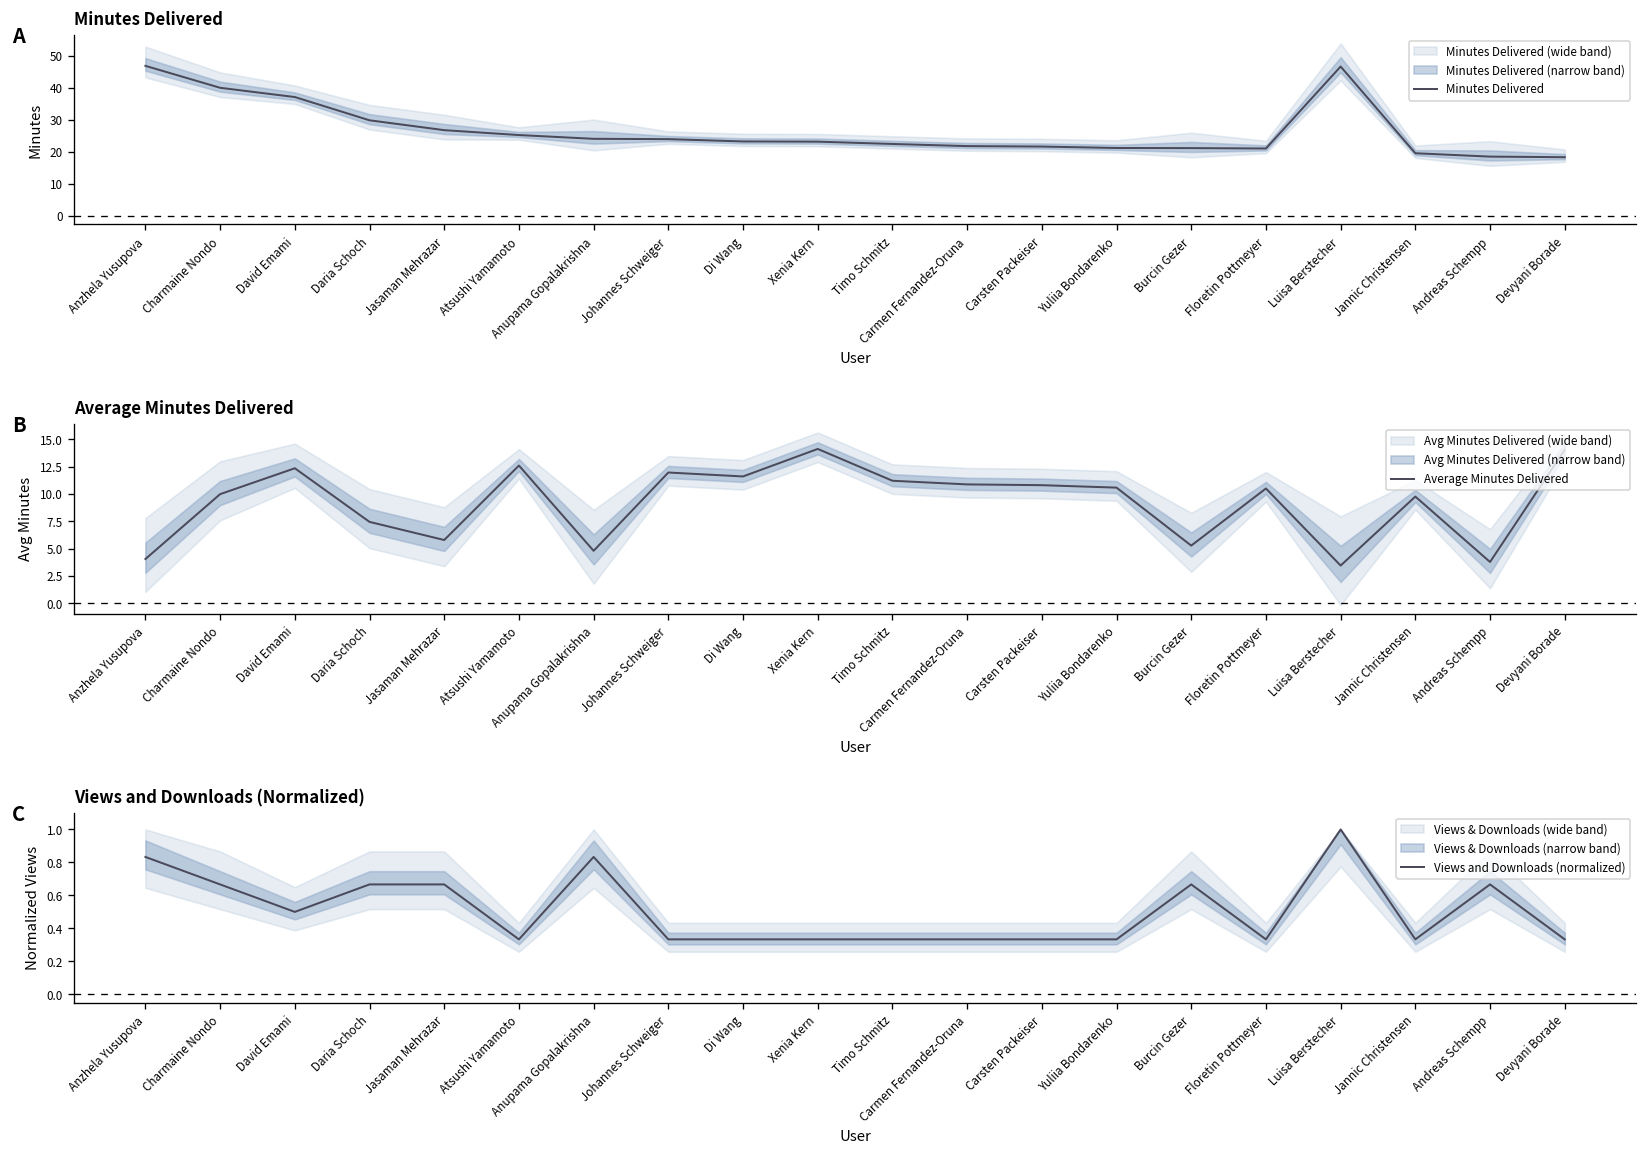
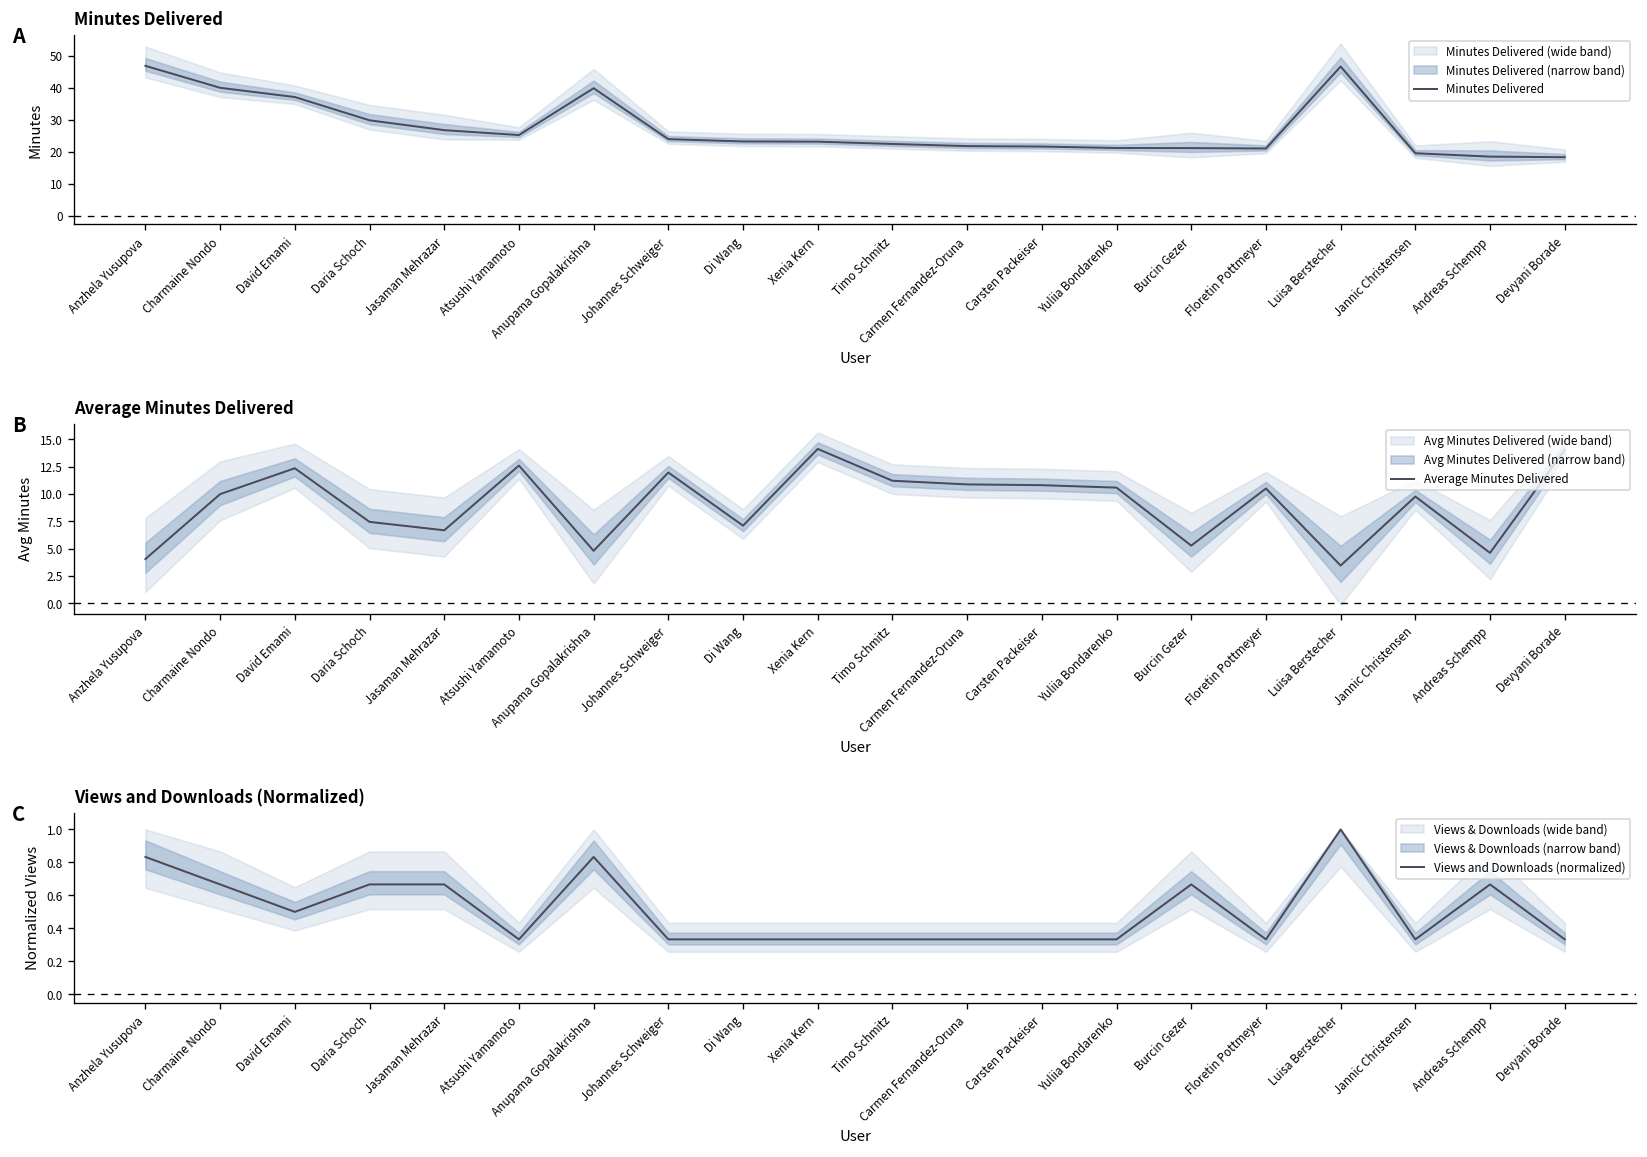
  {
    "Minutes Delivered": {
      "Minutes Delivered": {
        "Anzhela Yusupova": 47,
        "Charmaine Nondo": 40,
        "David Emami": 37,
        "Daria Schoch": 30,
        "Jasaman Mehrazar": 27,
-       "Anupama Gopalakrishna": 24,
+       "Anupama Gopalakrishna": 40,
        "Carsten Packeiser": 22,
        "Yuliia Bondarenko": 21,
        "Burcin Gezer": 21,
        "Luisa Berstecher": 47,
        "Jannic Christensen": 20,
        "Andreas Schempp": 18,
        "Devyani Borade": 18
      }
    },
    "Average Minutes Delivered": {
      "Average Minutes Delivered": {
        "Anzhela Yusupova": 4,
        "Charmaine Nondo": 10,
        "David Emami": 12,
        "Daria Schoch": 7,
-       "Jasaman Mehrazar": 6,
+       "Jasaman Mehrazar": 7,
        "Atsushi Yamamoto": 13,
        "Anupama Gopalakrishna": 5,
        "Johannes Schweiger": 12,
-       "Di Wang": 12,
+       "Di Wang": 7,
        "Xenia Kern": 14,
        "Timo Schmitz": 11,
        "Carmen Fernandez-Oruna": 11,
        "Carsten Packeiser": 11,
        "Yuliia Bondarenko": 11,
        "Burcin Gezer": 5,
        "Floretin Pottmeyer": 11,
        "Luisa Berstecher": 3,
        "Jannic Christensen": 10,
-       "Andreas Schempp": 4
+       "Andreas Schempp": 5
      }
    },
    "Views and Downloads (Normalized)": {
      "Views and Downloads (normalized)": {
        "Anzhela Yusupova": 0.83,
        "Charmaine Nondo": 0.67,
        "David Emami": 0.50,
        "Daria Schoch": 0.67,
        "Jasaman Mehrazar": 0.67,
        "Atsushi Yamamoto": 0.33,
        "Anupama Gopalakrishna": 0.83,
        "Johannes Schweiger": 0.33,
        "Di Wang": 0.33,
        "Xenia Kern": 0.33,
        "Timo Schmitz": 0.33,
        "Carmen Fernandez-Oruna": 0.33,
        "Carsten Packeiser": 0.33,
        "Yuliia Bondarenko": 0.33,
        "Burcin Gezer": 0.67,
        "Floretin Pottmeyer": 0.33,
        "Jannic Christensen": 0.33,
        "Andreas Schempp": 0.67,
        "Devyani Borade": 0.33
      }
    }
  }
